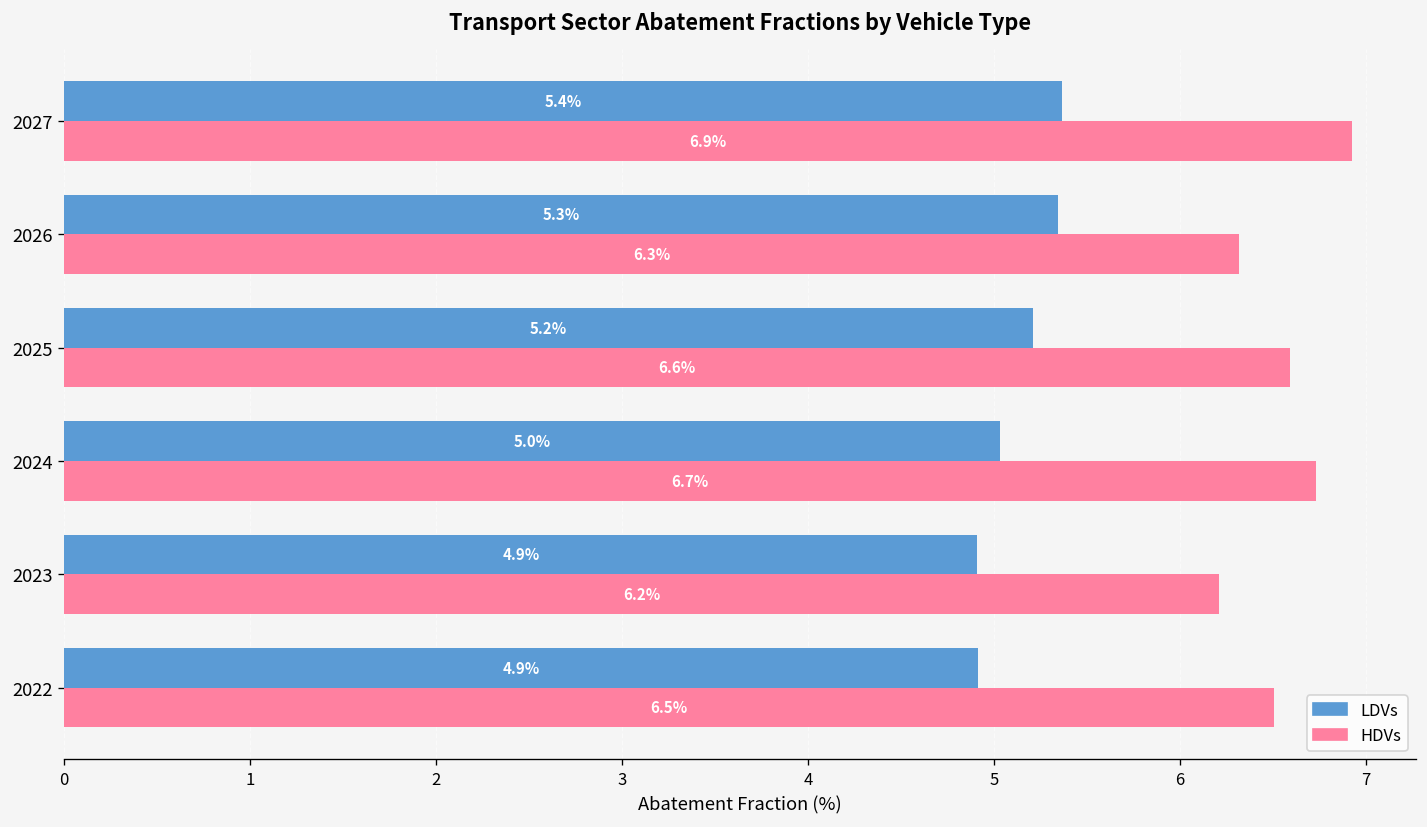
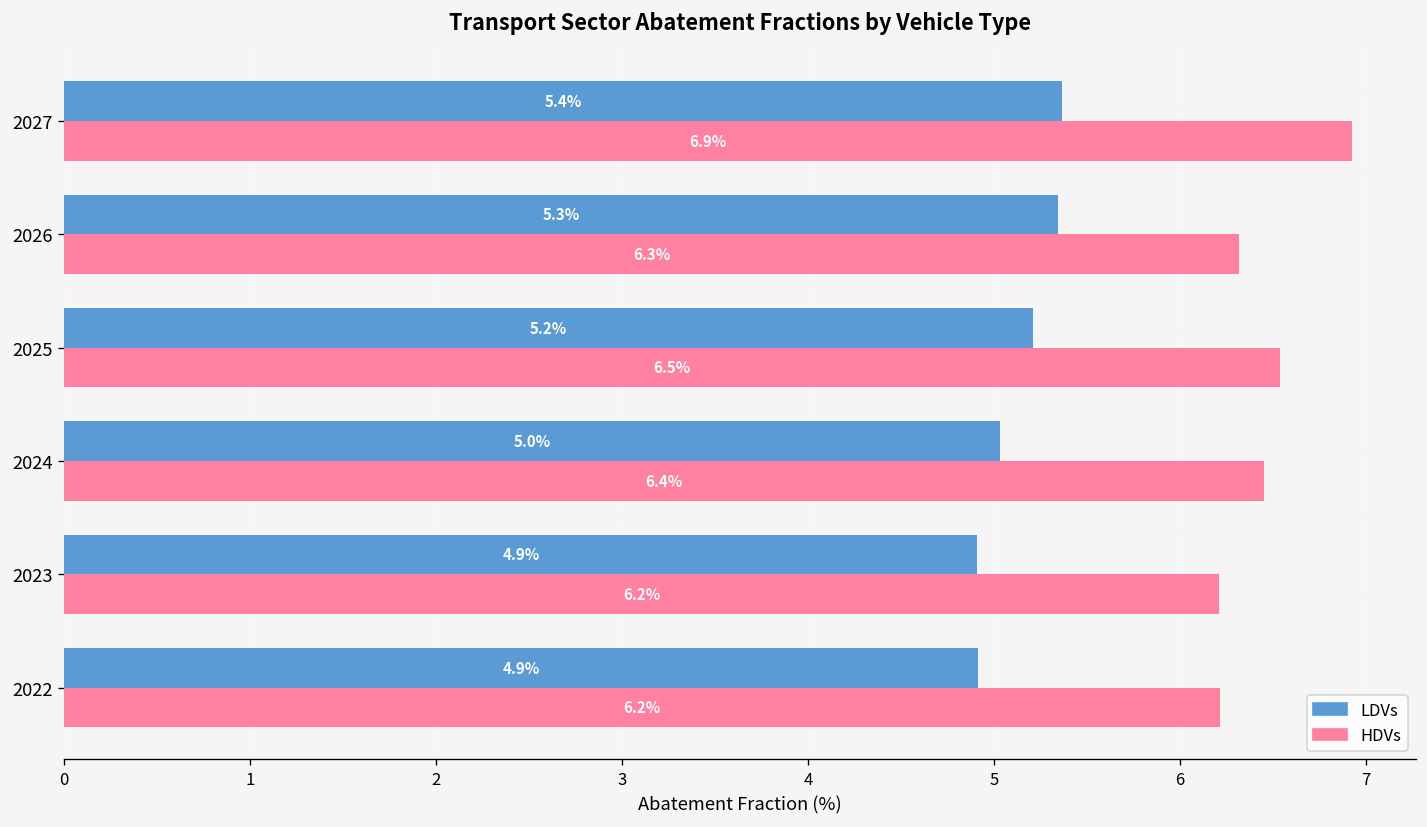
  {
    "LDVs": {
      "2027": "5.4%",
      "2026": "5.3%",
      "2025": "5.2%",
      "2024": "5.0%",
      "2023": "4.9%",
      "2022": "4.9%"
    },
    "HDVs": {
      "2027": "6.9%",
      "2026": "6.3%",
-     "2025": "6.6%",
-     "2024": "6.7%",
+     "2025": "6.5%",
+     "2024": "6.4%",
      "2023": "6.2%",
-     "2022": "6.5%"
+     "2022": "6.2%"
    }
  }
